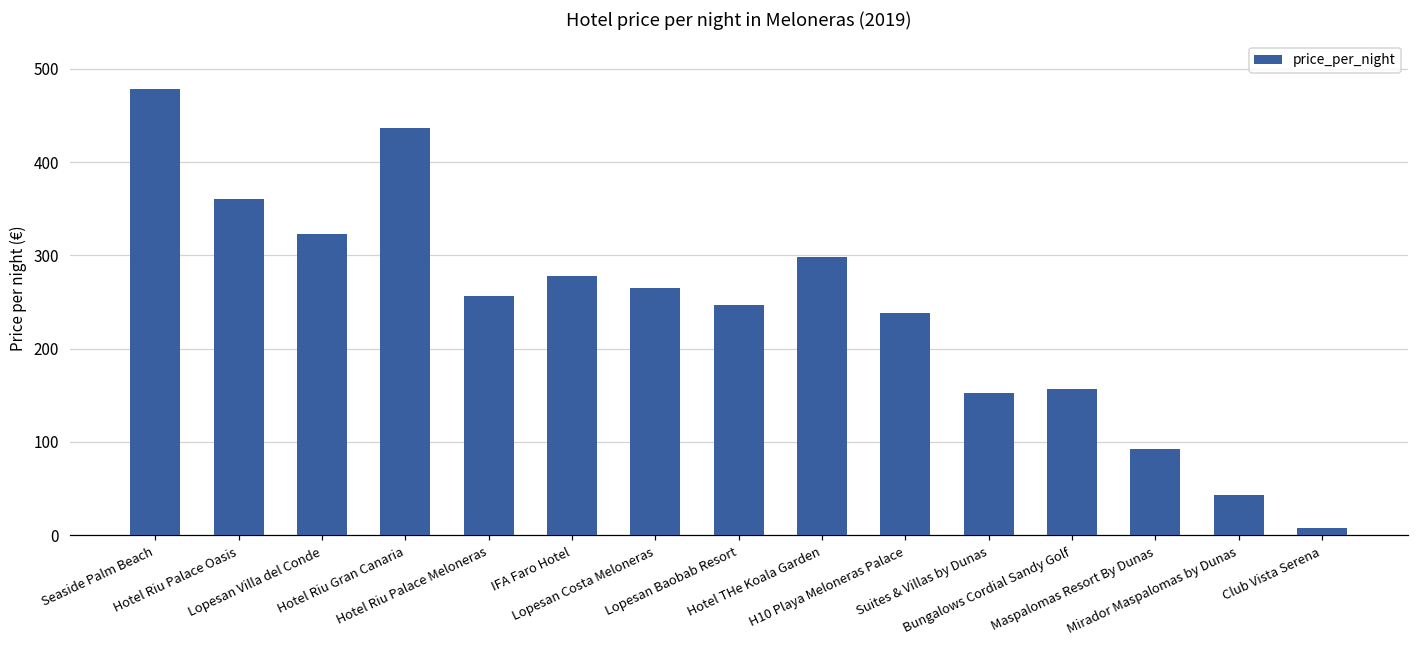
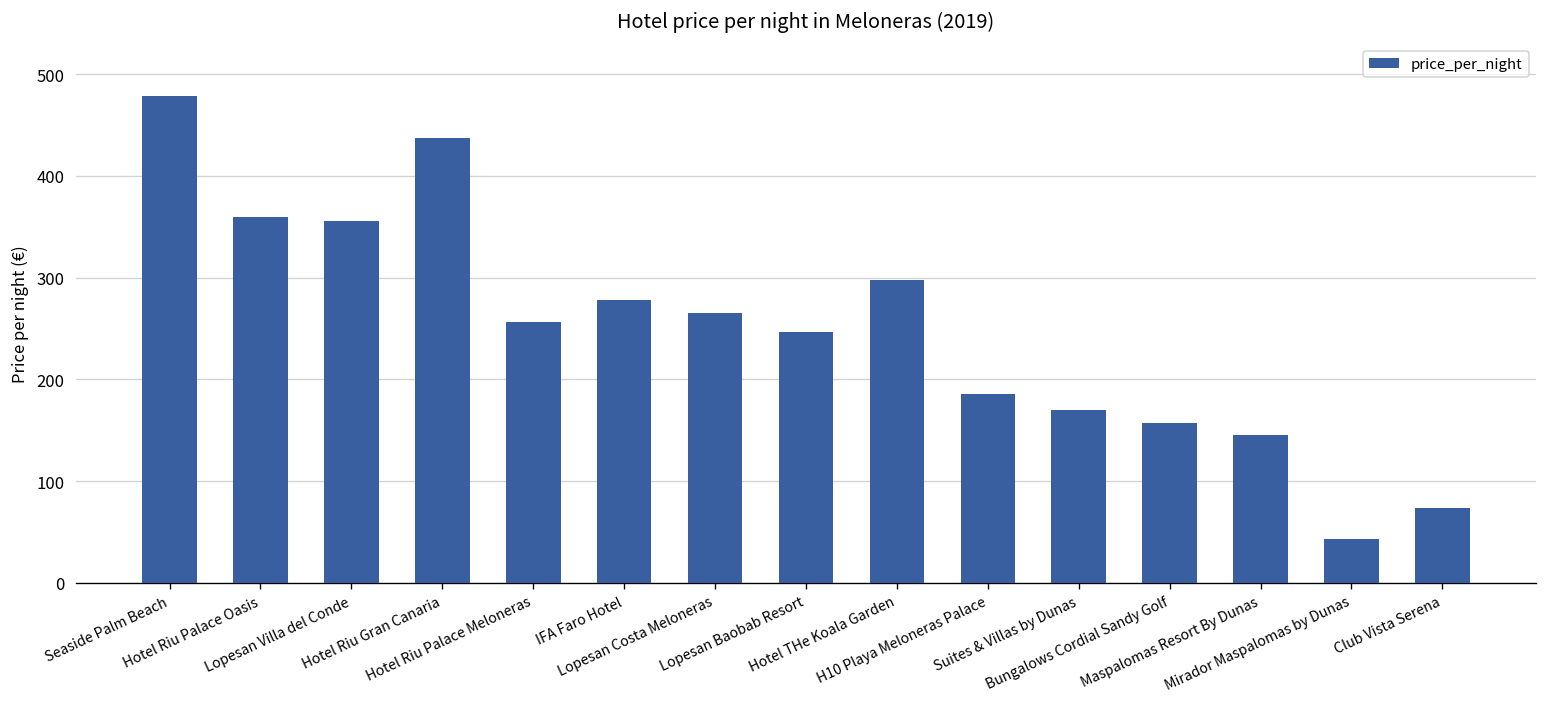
  {
    "Seaside Palm Beach": 480,
    "Hotel Riu Palace Oasis": 360,
-   "Lopesan Villa del Conde": 320,
+   "Lopesan Villa del Conde": 360,
    "Hotel Riu Gran Canaria": 440,
    "Hotel Riu Palace Meloneras": 260,
    "IFA Faro Hotel": 280,
    "Lopesan Costa Meloneras": 270,
    "Lopesan Baobab Resort": 250,
    "Hotel THe Koala Garden": 300,
-   "H10 Playa Meloneras Palace": 240,
-   "Suites & Villas by Dunas": 150,
+   "H10 Playa Meloneras Palace": 190,
+   "Suites & Villas by Dunas": 170,
    "Bungalows Cordial Sandy Golf": 160,
-   "Maspalomas Resort By Dunas": 90,
+   "Maspalomas Resort By Dunas": 150,
    "Mirador Maspalomas by Dunas": 40,
-   "Club Vista Serena": 10
+   "Club Vista Serena": 70
  }
